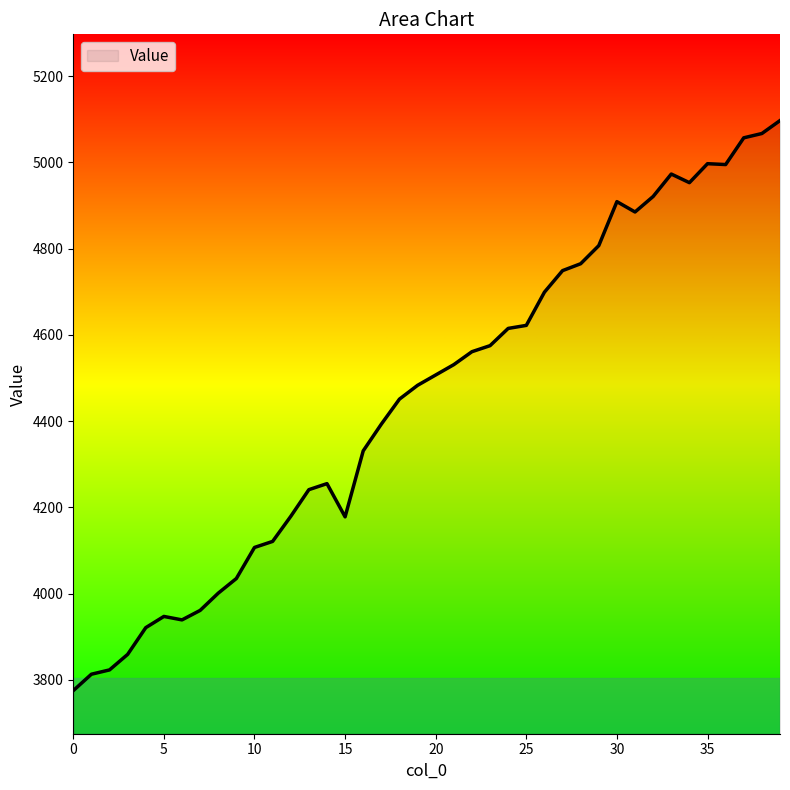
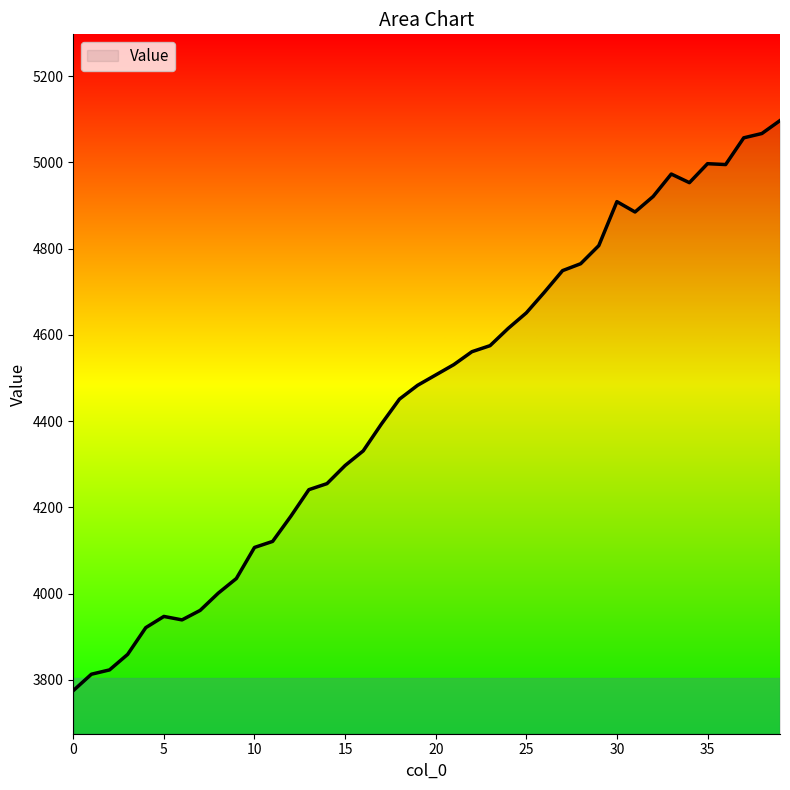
  {
    "5": 3950,
    "10": 4110,
-   "15": 4180,
+   "15": 4300,
    "20": 4510,
-   "25": 4620,
+   "25": 4650,
    "30": 4910,
    "35": 5000
  }
